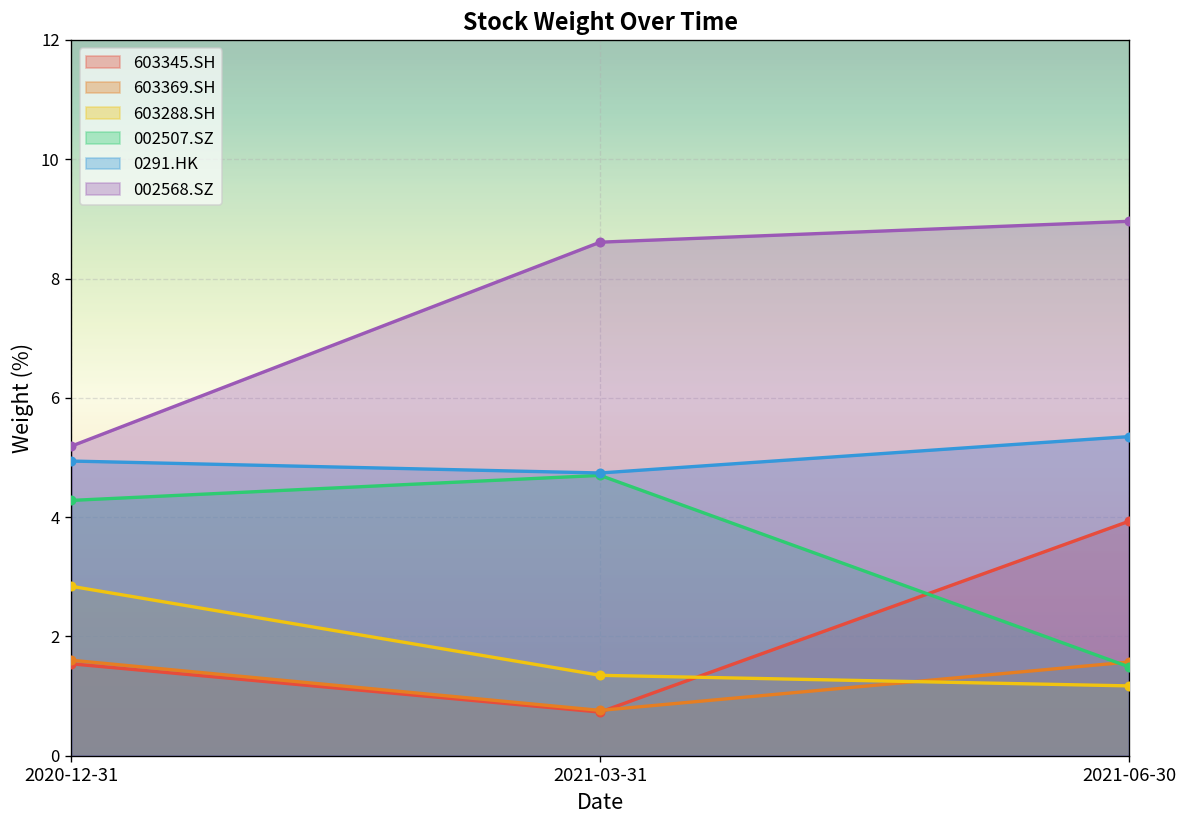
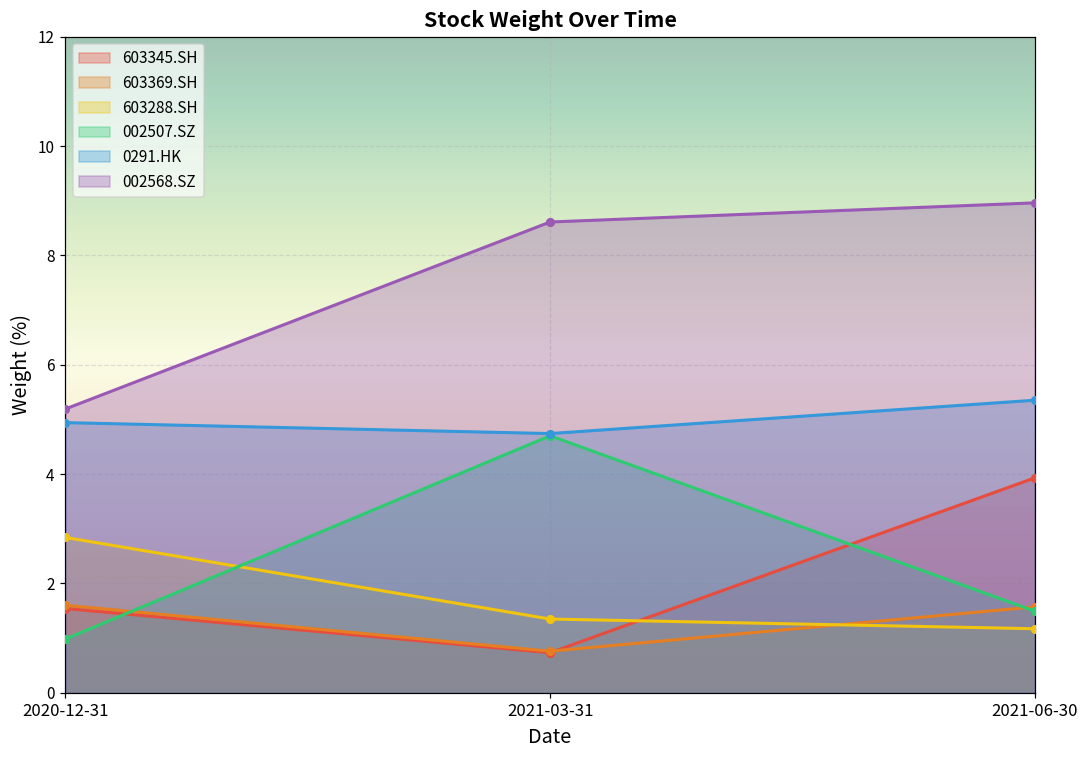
  {
    "002507.SZ": {
-     "2020-12-31": 4.3,
+     "2020-12-31": 1.0,
      "2021-06-30": 1.5
    },
    "0291.HK": {
      "2020-12-31": 4.9,
      "2021-06-30": 5.4
    },
    "002568.SZ": {
      "2020-12-31": 5.2,
      "2021-03-31": 8.6,
      "2021-06-30": 9.0
    }
  }
